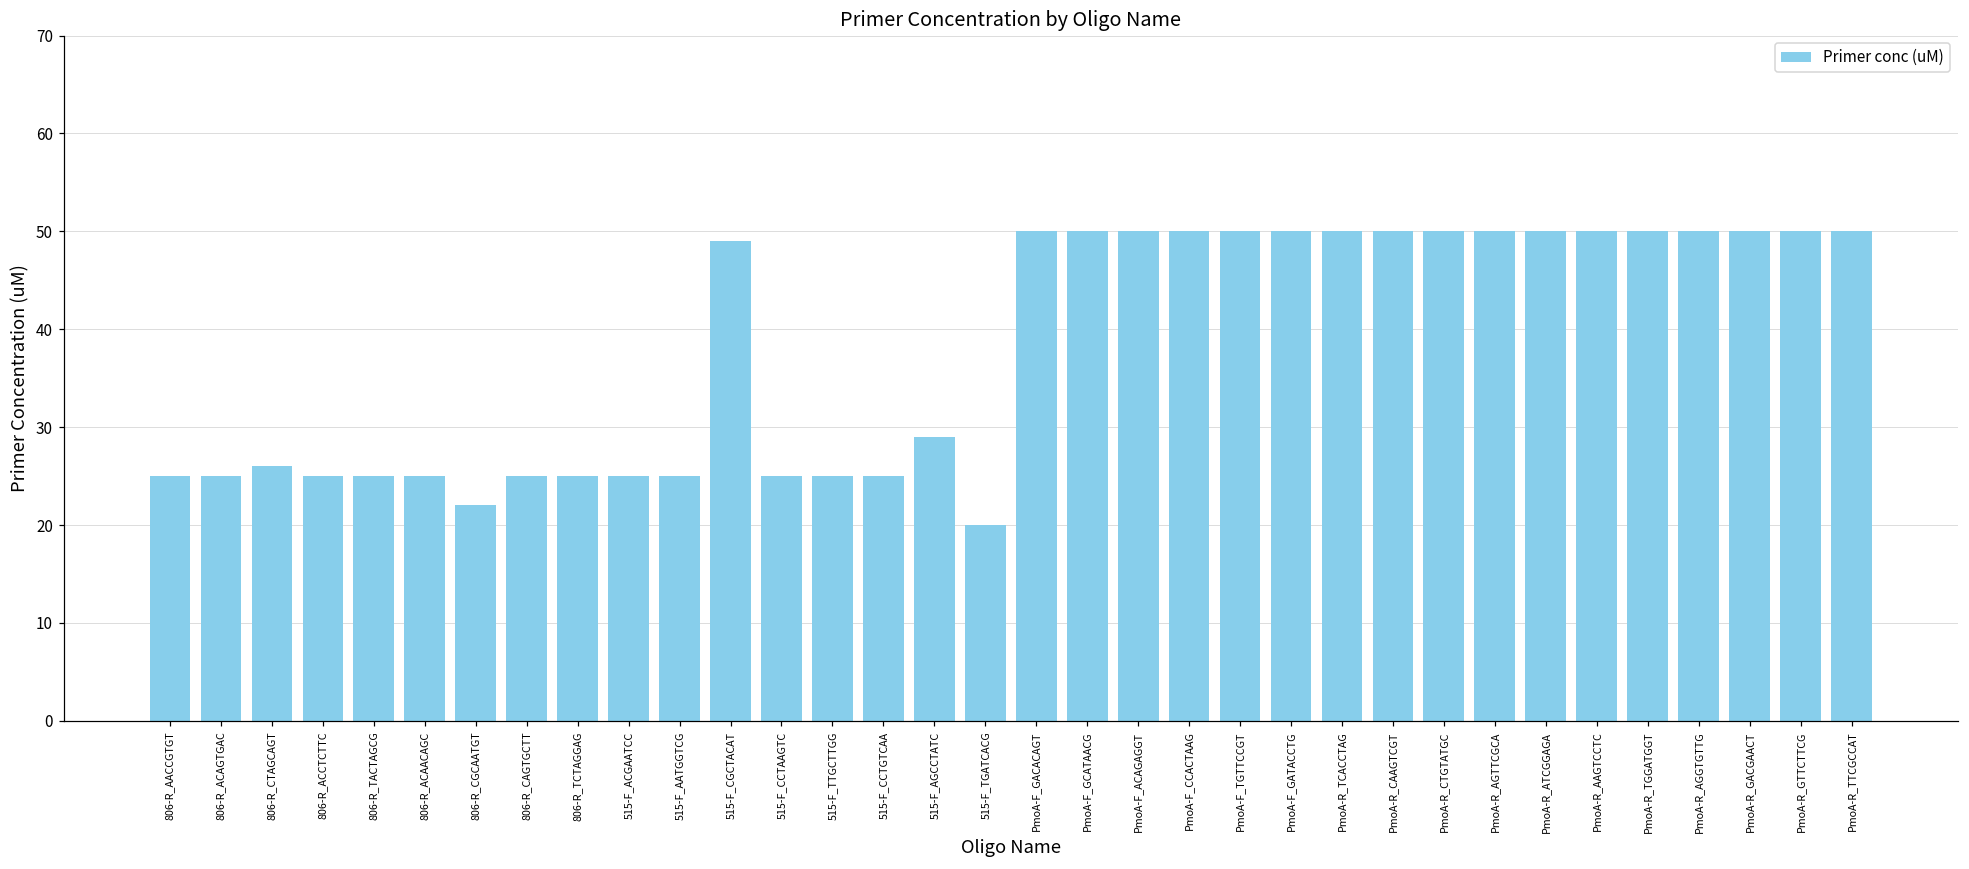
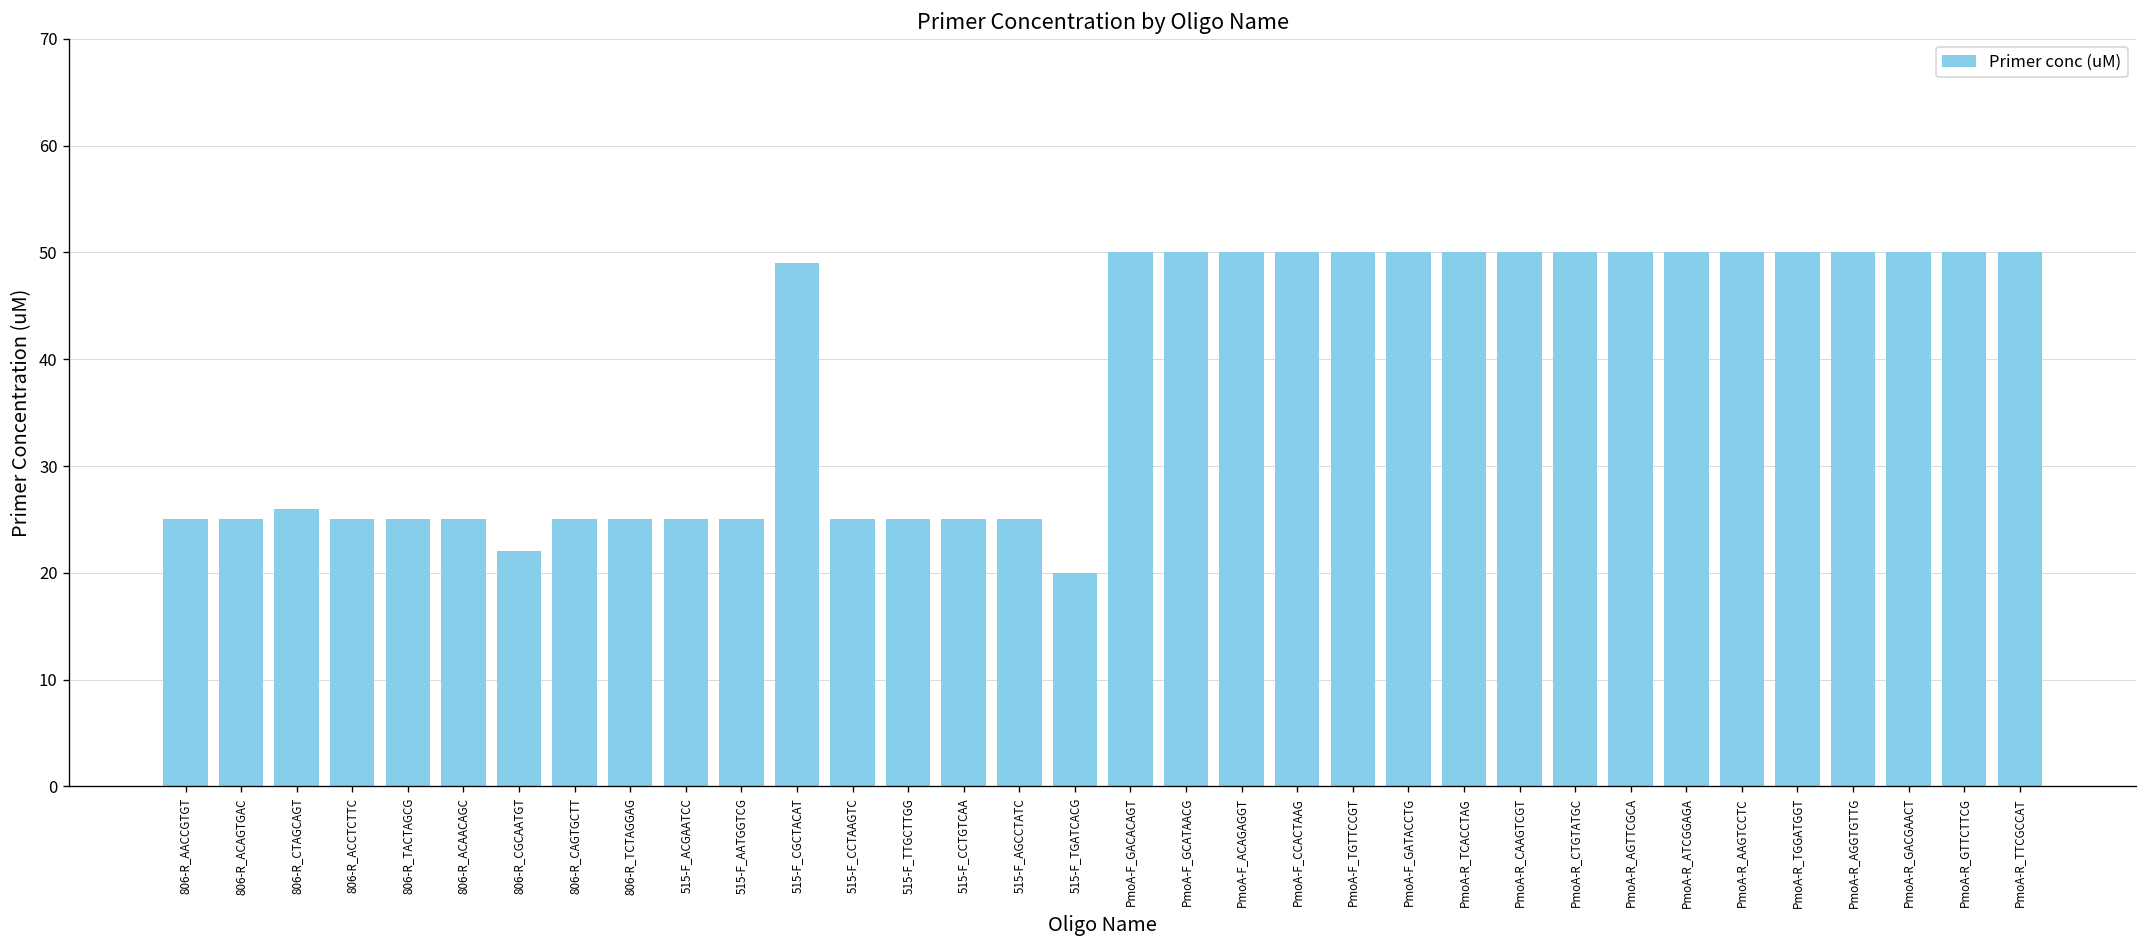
  {
    "806-R_AACCGTGT": 25,
    "806-R_ACAGTGAC": 25,
    "806-R_CTAGCAGT": 26,
    "806-R_ACCTCTTC": 25,
    "806-R_TACTAGCG": 25,
    "806-R_ACAACAGC": 25,
    "806-R_CGCAATGT": 22,
    "806-R_CAGTGCTT": 25,
    "806-R_TCTAGGAG": 25,
    "515-F_ACGAATCC": 25,
    "515-F_AATGGTCG": 25,
    "515-F_CGCTACAT": 49,
    "515-F_CCTAAGTC": 25,
    "515-F_TTGCTTGG": 25,
    "515-F_CCTGTCAA": 25,
-   "515-F_AGCCTATC": 29,
+   "515-F_AGCCTATC": 25,
    "515-F_TGATCACG": 20,
    "PmoA-F_GACACAGT": 50,
    "PmoA-F_GCATAACG": 50,
    "PmoA-F_ACAGAGGT": 50,
    "PmoA-F_CCACTAAG": 50,
    "PmoA-F_TGTTCCGT": 50,
    "PmoA-F_GATACCTG": 50,
    "PmoA-R_TCACCTAG": 50,
    "PmoA-R_CAAGTCGT": 50,
    "PmoA-R_CTGTATGC": 50,
    "PmoA-R_AGTTCGCA": 50,
    "PmoA-R_ATCGGAGA": 50,
    "PmoA-R_AAGTCCTC": 50,
    "PmoA-R_TGGATGGT": 50,
    "PmoA-R_AGGTGTTG": 50,
    "PmoA-R_GACGAACT": 50,
    "PmoA-R_GTTCTTCG": 50,
    "PmoA-R_TTCGCCAT": 50
  }
